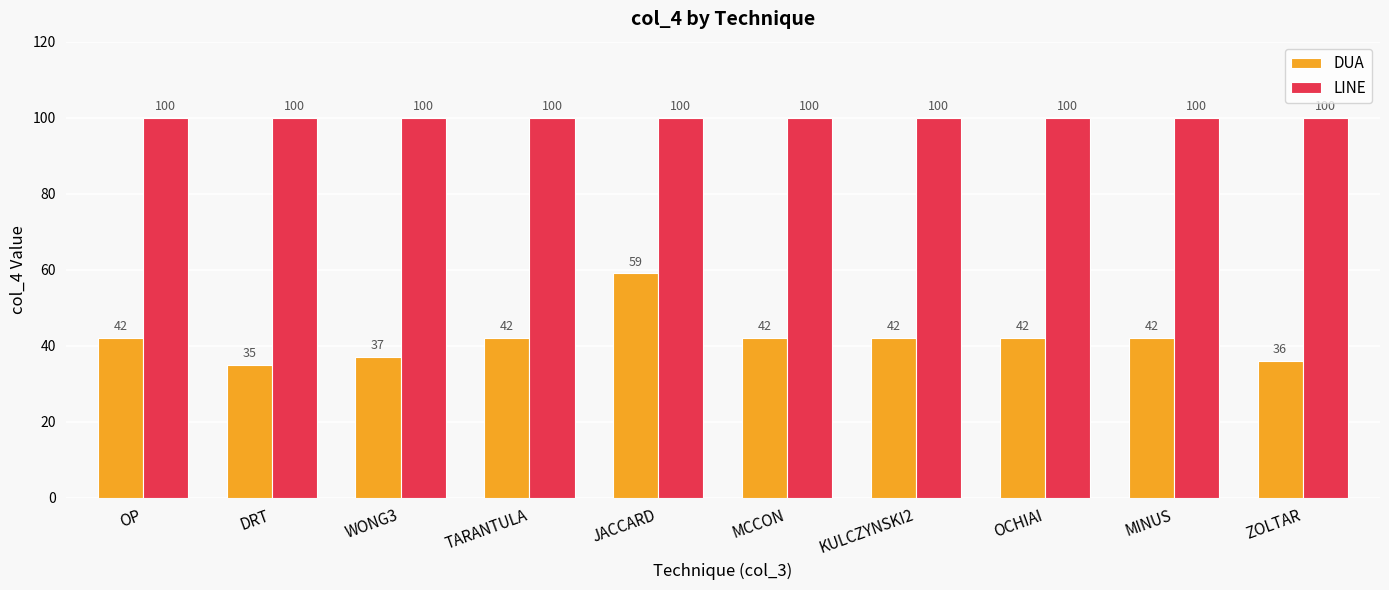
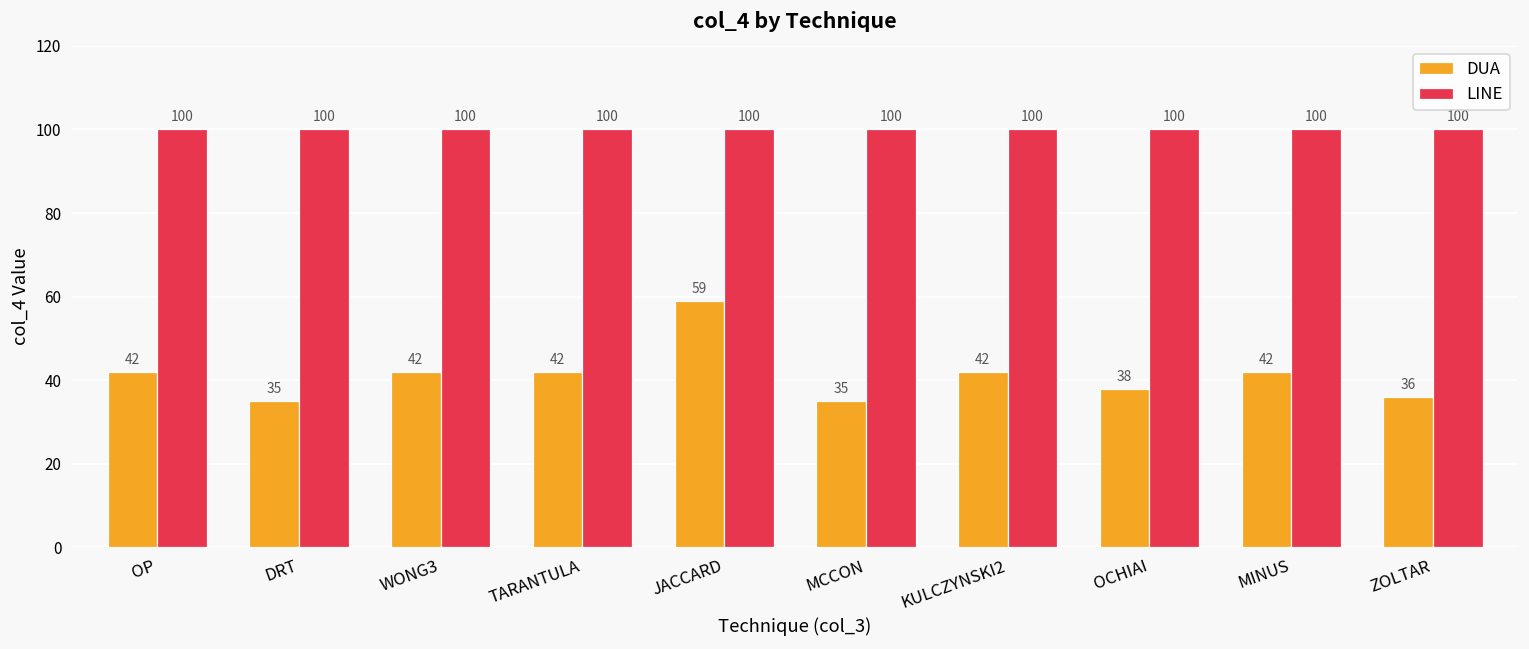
  {
    "DUA": {
      "OP": 42,
      "DRT": 35,
-     "WONG3": 37,
+     "WONG3": 42,
      "TARANTULA": 42,
      "JACCARD": 59,
-     "MCCON": 42,
+     "MCCON": 35,
      "KULCZYNSKI2": 42,
-     "OCHIAI": 42,
+     "OCHIAI": 38,
      "MINUS": 42,
      "ZOLTAR": 36
    },
    "LINE": {
      "OP": 100,
      "DRT": 100,
      "WONG3": 100,
      "TARANTULA": 100,
      "JACCARD": 100,
      "MCCON": 100,
      "KULCZYNSKI2": 100,
      "OCHIAI": 100,
      "MINUS": 100
    }
  }
